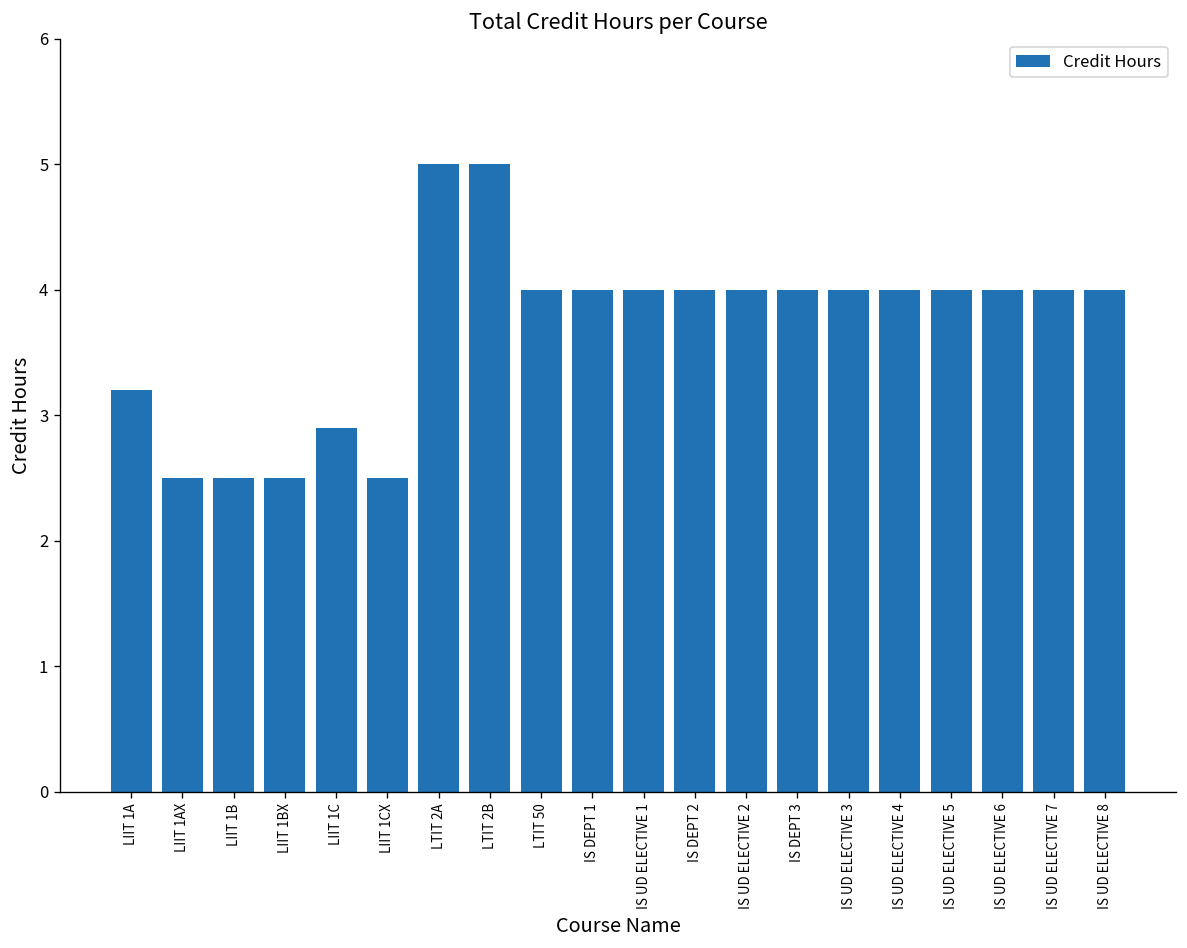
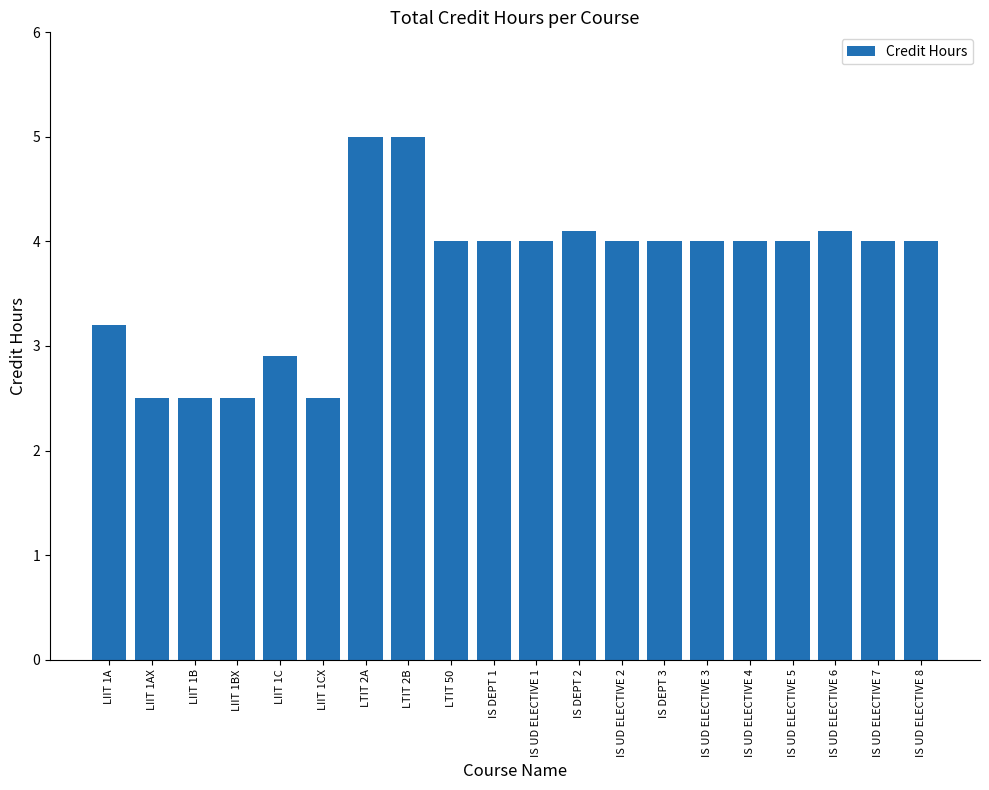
  {
    "LIIT 1A": 3.2,
    "LIIT 1AX": 2.5,
    "LIIT 1B": 2.5,
    "LIIT 1BX": 2.5,
    "LIIT 1C": 2.9,
    "LIIT 1CX": 2.5,
    "LTIT 2A": 5.0,
    "LTIT 2B": 5.0,
    "LTIT 50": 4.0,
    "IS DEPT 1": 4.0,
    "IS UD ELECTIVE 1": 4.0,
-   "IS DEPT 2": 4.0,
+   "IS DEPT 2": 4.1,
    "IS UD ELECTIVE 2": 4.0,
    "IS DEPT 3": 4.0,
    "IS UD ELECTIVE 3": 4.0,
    "IS UD ELECTIVE 4": 4.0,
    "IS UD ELECTIVE 5": 4.0,
-   "IS UD ELECTIVE 6": 4.0,
+   "IS UD ELECTIVE 6": 4.1,
    "IS UD ELECTIVE 7": 4.0,
    "IS UD ELECTIVE 8": 4.0
  }
